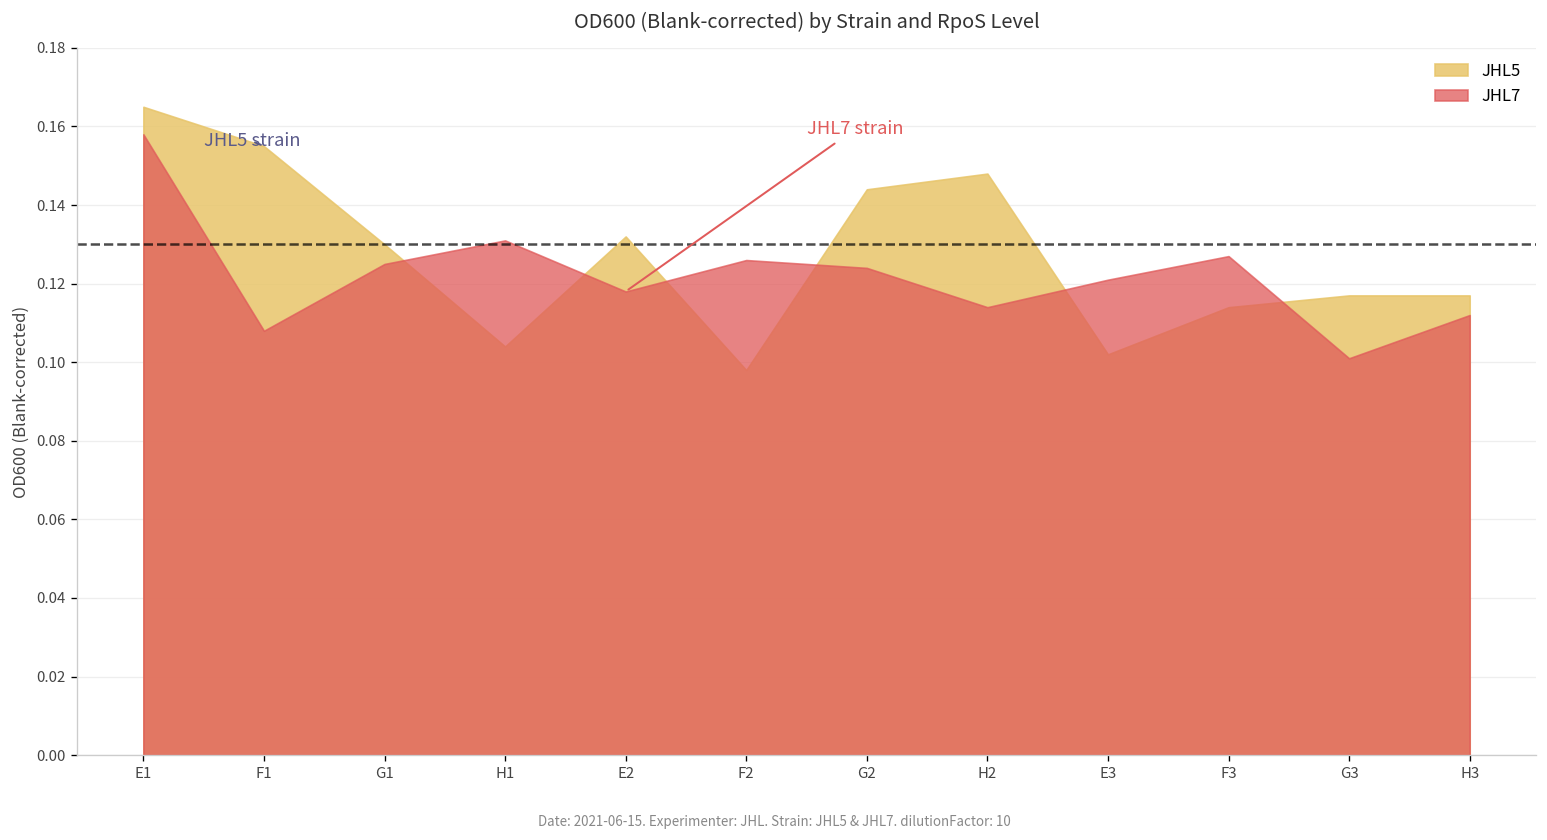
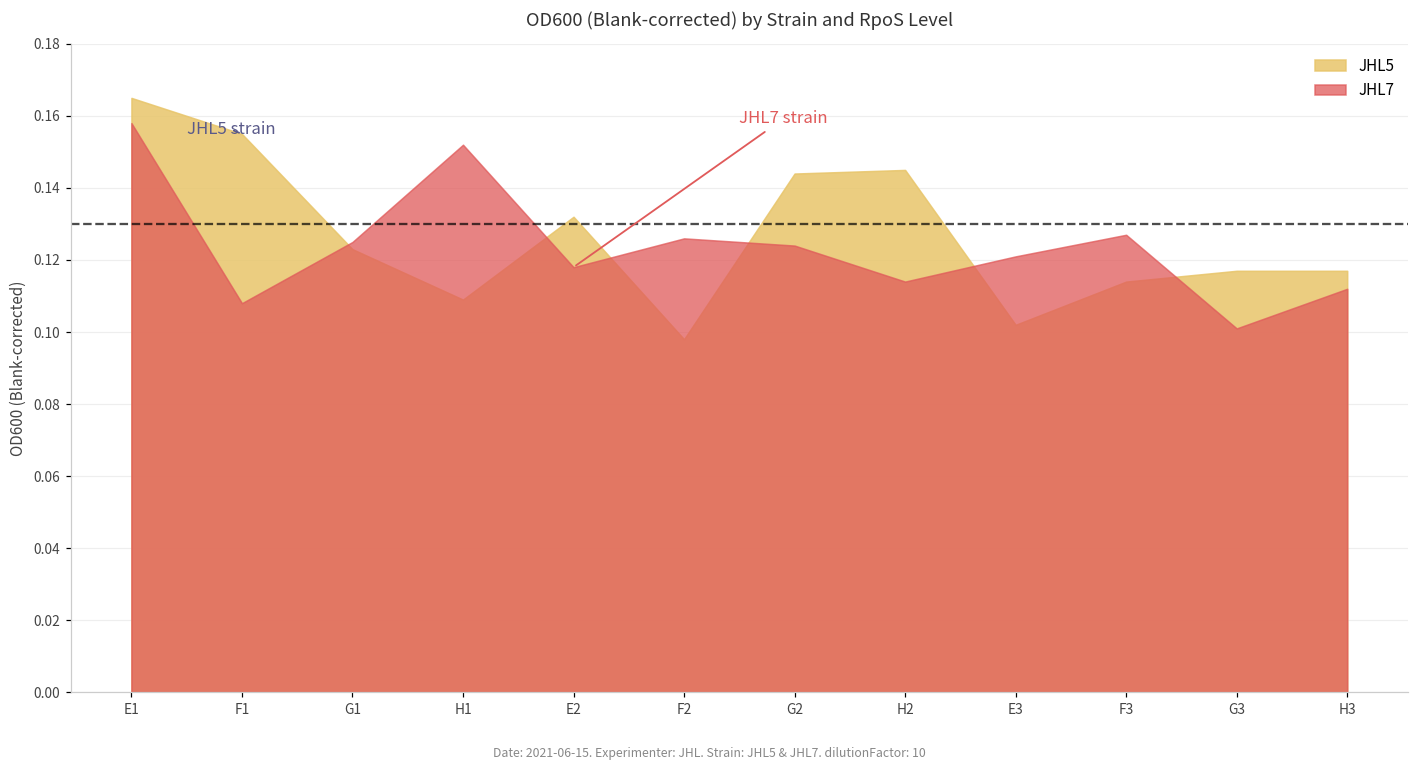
  {
    "JHL5": {
      "E1": 0.165,
      "F1": 0.155,
-     "G1": 0.130,
-     "H1": 0.104,
+     "G1": 0.123,
+     "H1": 0.109,
      "E2": 0.132,
      "F2": 0.098,
      "G2": 0.144,
-     "H2": 0.148,
+     "H2": 0.145,
      "E3": 0.102,
      "F3": 0.114,
      "G3": 0.117,
      "H3": 0.117
    },
    "JHL7": {
      "E1": 0.158,
      "F1": 0.108,
      "G1": 0.125,
-     "H1": 0.131,
+     "H1": 0.152,
      "E2": 0.118,
      "F2": 0.126,
      "G2": 0.124,
      "H2": 0.114,
      "E3": 0.121,
      "F3": 0.127,
      "G3": 0.101,
      "H3": 0.112
    }
  }
